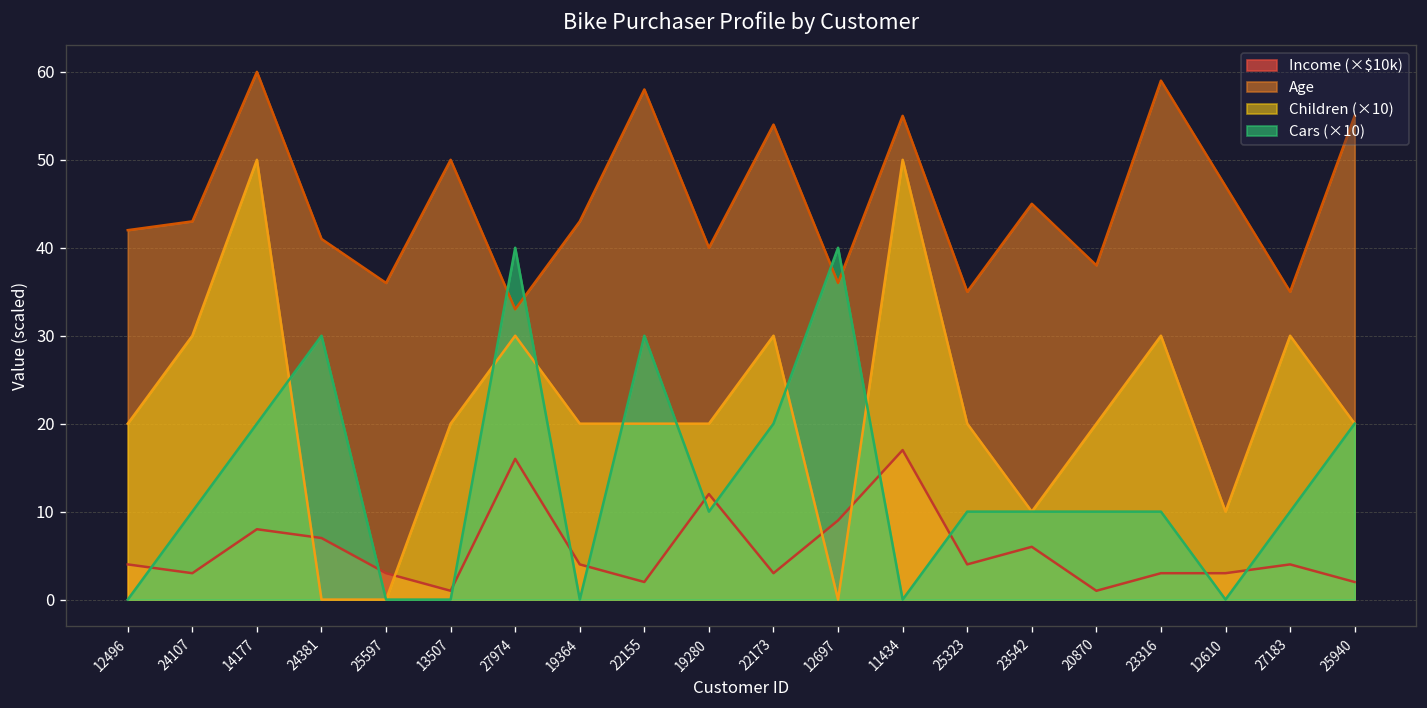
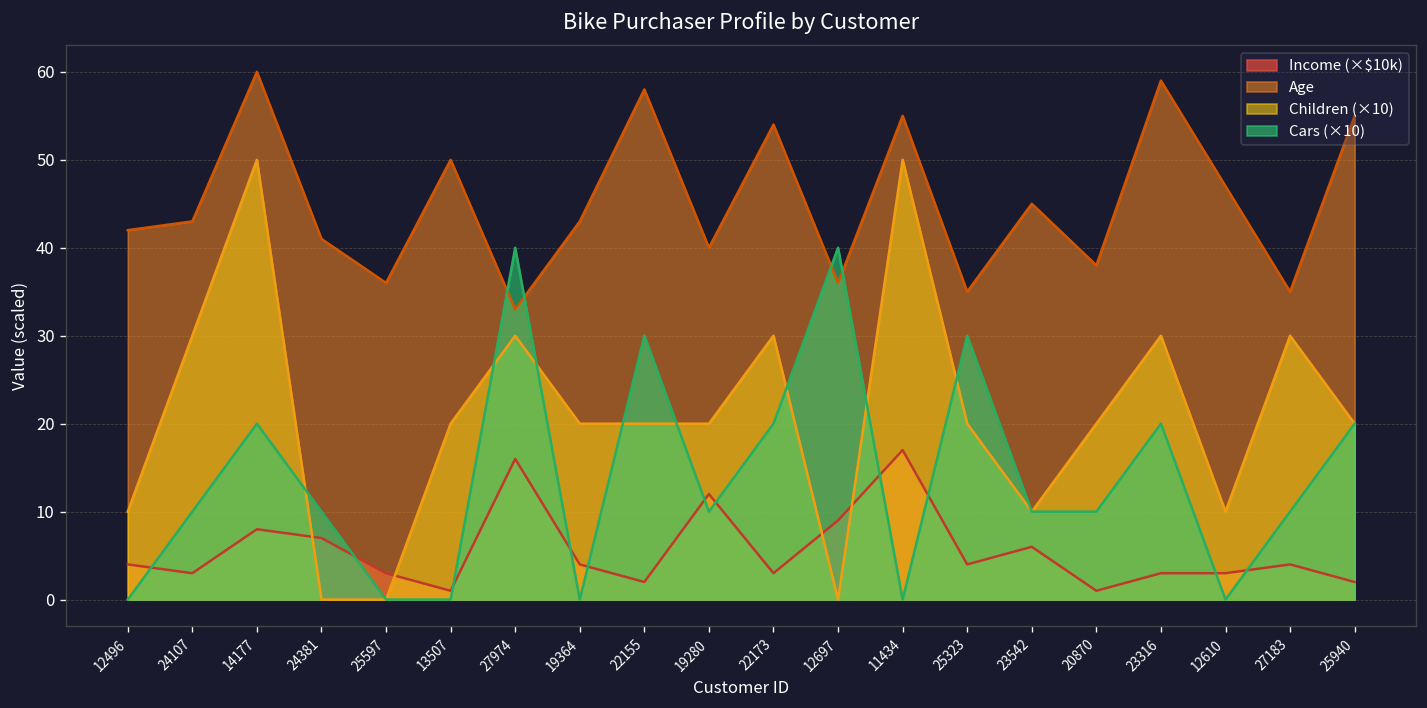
  {
    "Children (×10)": {
-     "12496": 20,
+     "12496": 10,
      "24107": 30,
      "14177": 50,
      "24381": 0,
      "13507": 20,
      "27974": 30,
      "19364": 20,
      "22155": 20,
      "19280": 20,
      "22173": 30,
      "12697": 0,
      "11434": 50,
      "25323": 20,
      "20870": 20,
      "23316": 30,
      "12610": 10,
      "27183": 30
    },
    "Cars (×10)": {
      "12496": 0,
      "24107": 10,
      "14177": 20,
-     "24381": 30,
+     "24381": 10,
      "13507": 0,
      "27974": 40,
      "19364": 0,
      "22155": 30,
      "19280": 10,
      "22173": 20,
      "12697": 40,
      "11434": 0,
-     "25323": 10,
+     "25323": 30,
      "20870": 10,
-     "23316": 10,
+     "23316": 20,
      "12610": 0,
      "27183": 10
    }
  }
